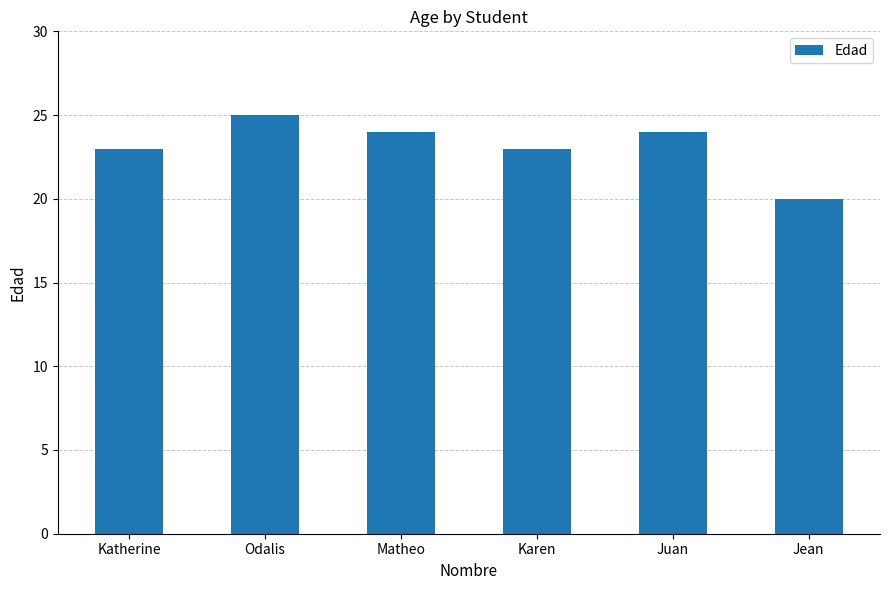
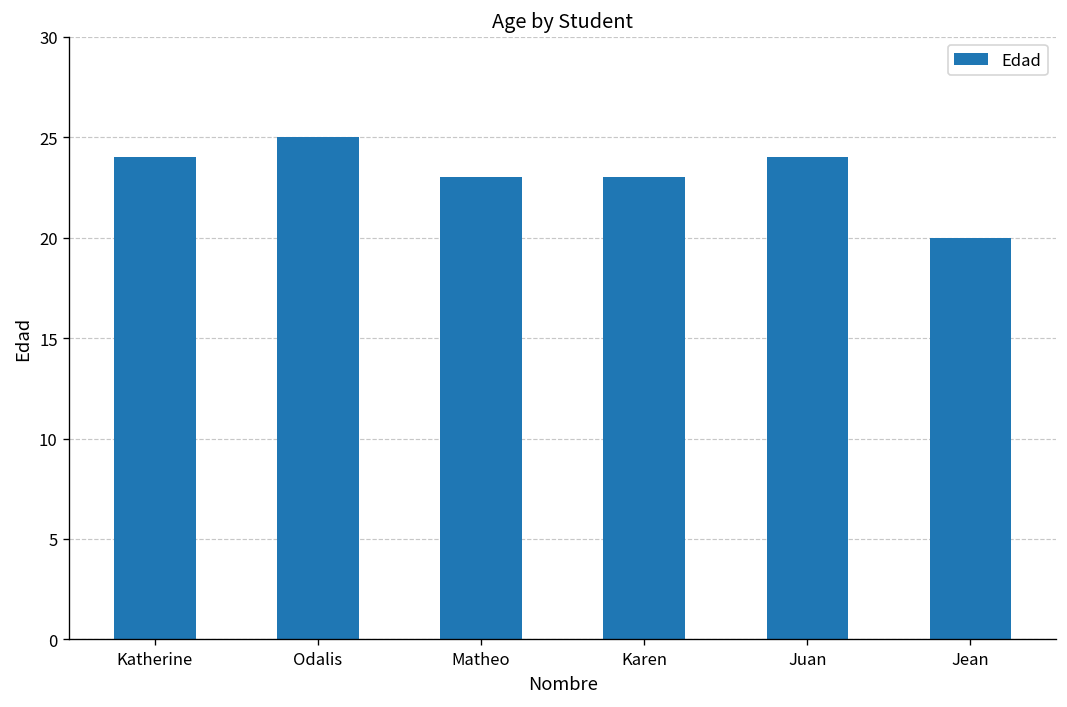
  {
-   "Katherine": 23,
+   "Katherine": 24,
    "Odalis": 25,
-   "Matheo": 24,
+   "Matheo": 23,
    "Karen": 23,
    "Juan": 24,
    "Jean": 20
  }
